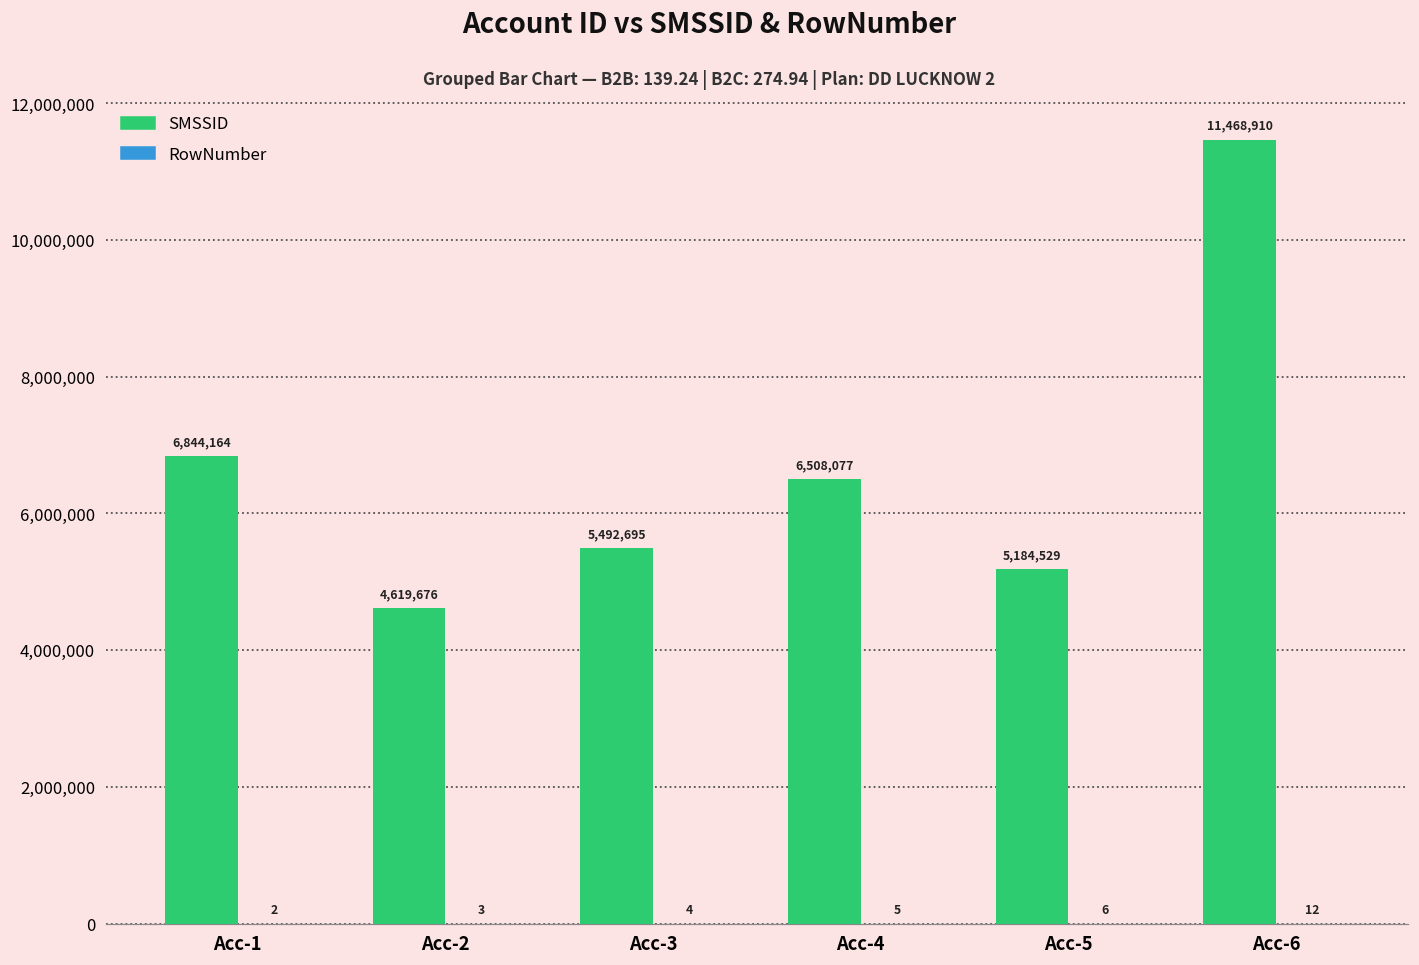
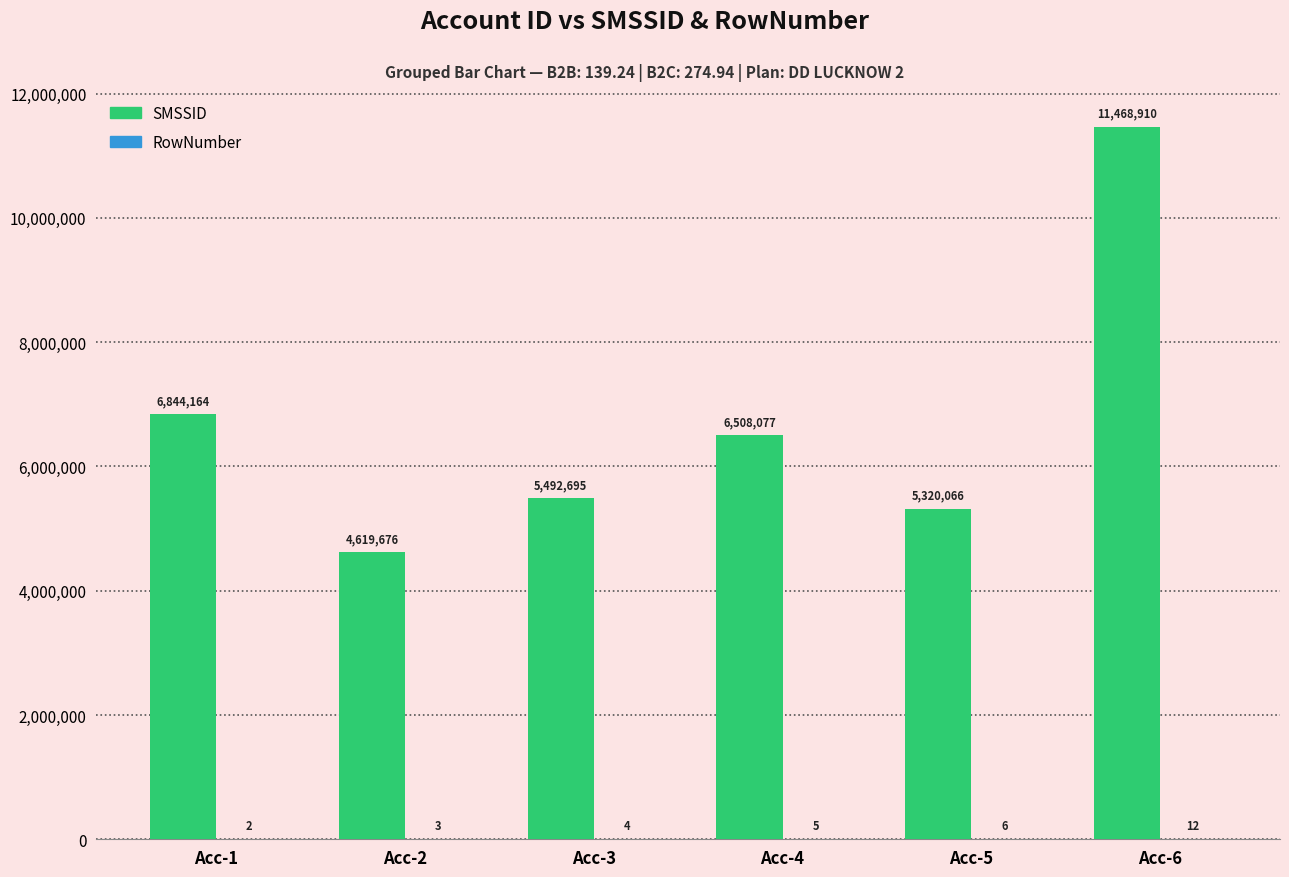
  {
    "SMSSID": {
      "Acc-1": "6,844,164",
      "Acc-2": "4,619,676",
      "Acc-3": "5,492,695",
      "Acc-4": "6,508,077",
-     "Acc-5": "5,184,529",
+     "Acc-5": "5,320,066",
      "Acc-6": "11,468,910"
    },
    "RowNumber": {
      "Acc-1": "2",
      "Acc-2": "3",
      "Acc-3": "4",
      "Acc-4": "5",
      "Acc-5": "6",
      "Acc-6": "12"
    }
  }
